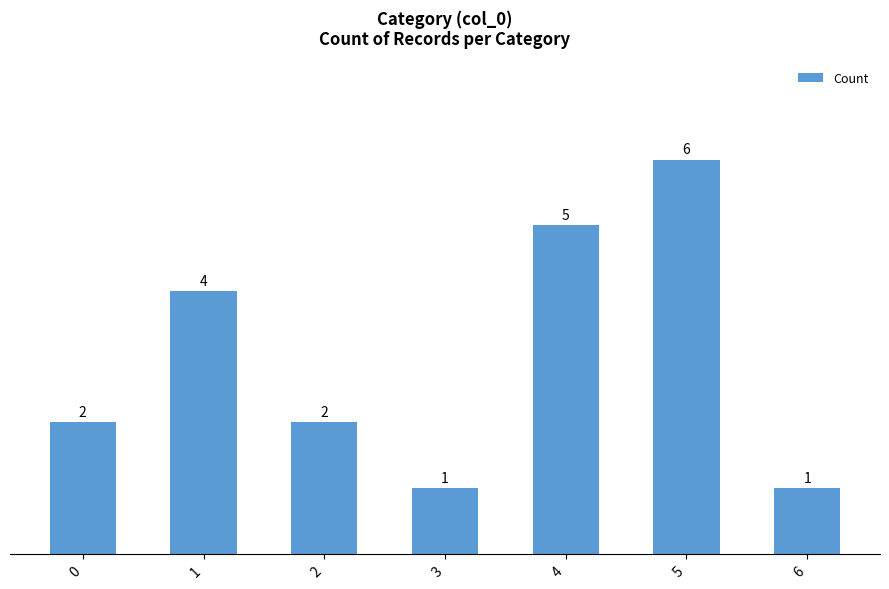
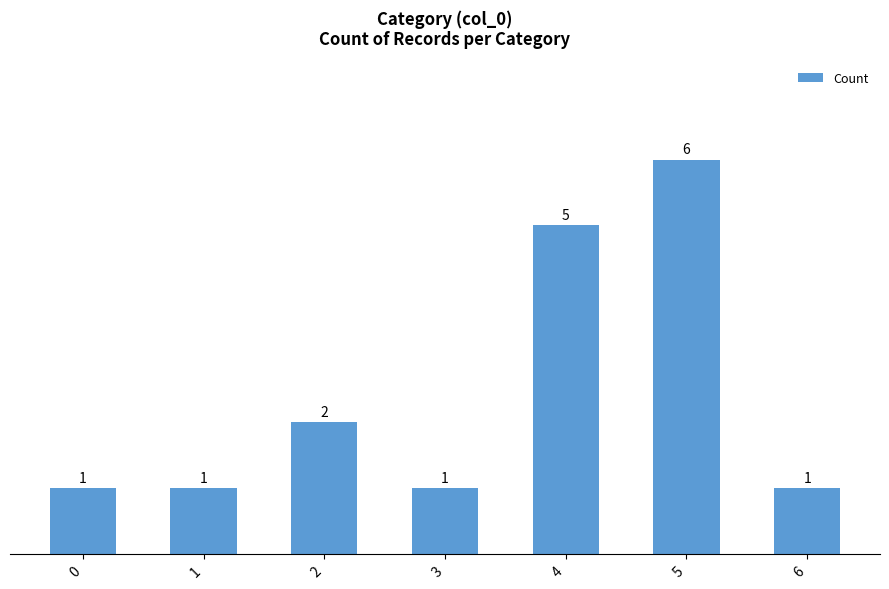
  {
-   "0": 2,
-   "1": 4,
+   "0": 1,
+   "1": 1,
    "2": 2,
    "3": 1,
    "4": 5,
    "5": 6,
    "6": 1
  }
